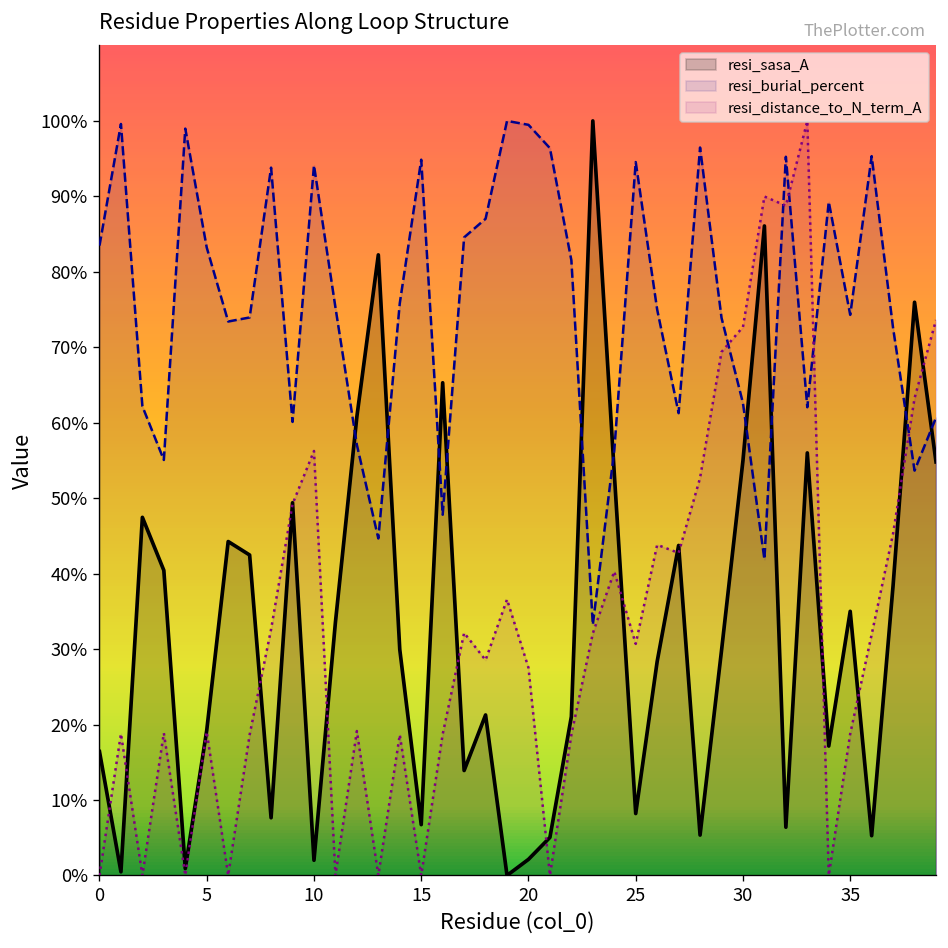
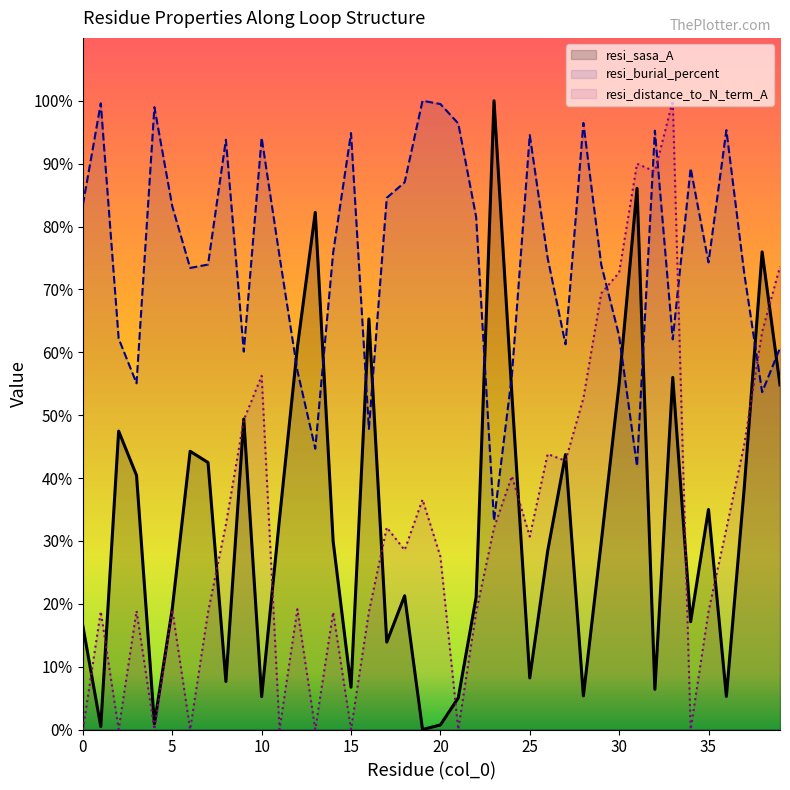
  {
    "resi_sasa_A": {
      "0": "16%",
-     "10": "2%",
+     "10": "5%",
      "15": "7%",
-     "20": "2%",
+     "20": "1%",
      "25": "8%",
      "30": "55%",
      "35": "35%"
    }
  }
